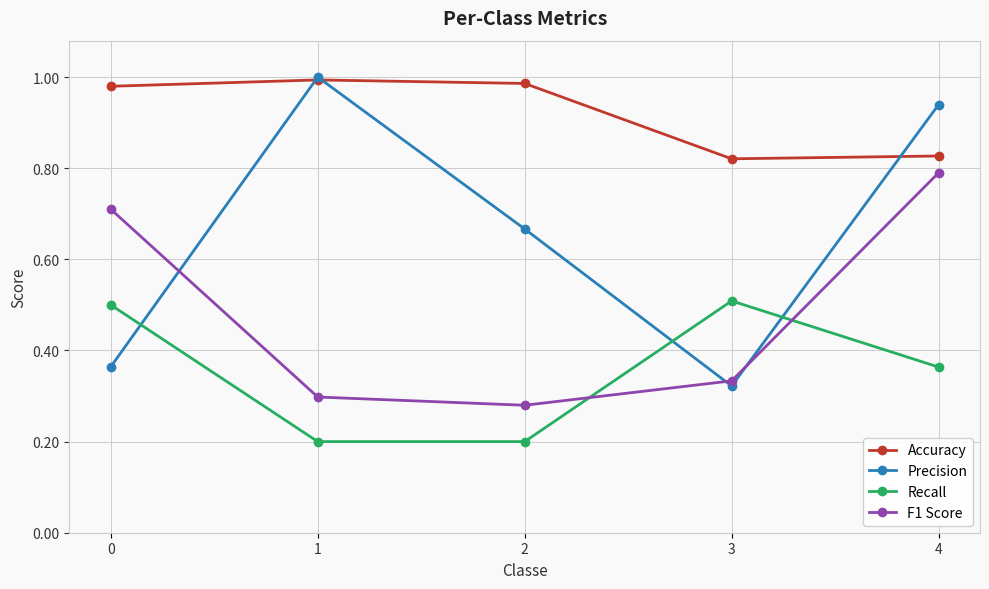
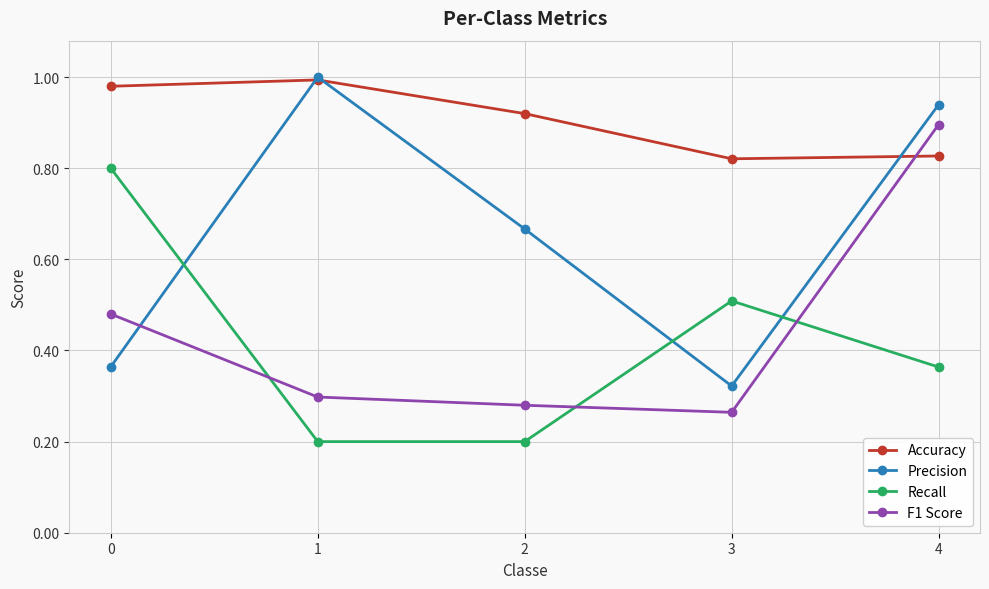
  {
    "Accuracy": {
      "0": 0.98,
      "1": 0.99,
-     "2": 0.99,
+     "2": 0.92,
      "3": 0.82,
      "4": 0.83
    },
    "Precision": {
      "0": 0.36,
      "1": 1.00,
      "2": 0.67,
      "3": 0.32,
      "4": 0.94
    },
    "Recall": {
-     "0": 0.5,
+     "0": 0.8,
      "1": 0.2,
      "2": 0.2,
      "3": 0.51,
      "4": 0.36
    },
    "F1 Score": {
-     "0": 0.71,
+     "0": 0.48,
      "1": 0.30,
      "2": 0.28,
-     "3": 0.33,
-     "4": 0.79
+     "3": 0.26,
+     "4": 0.90
    }
  }
